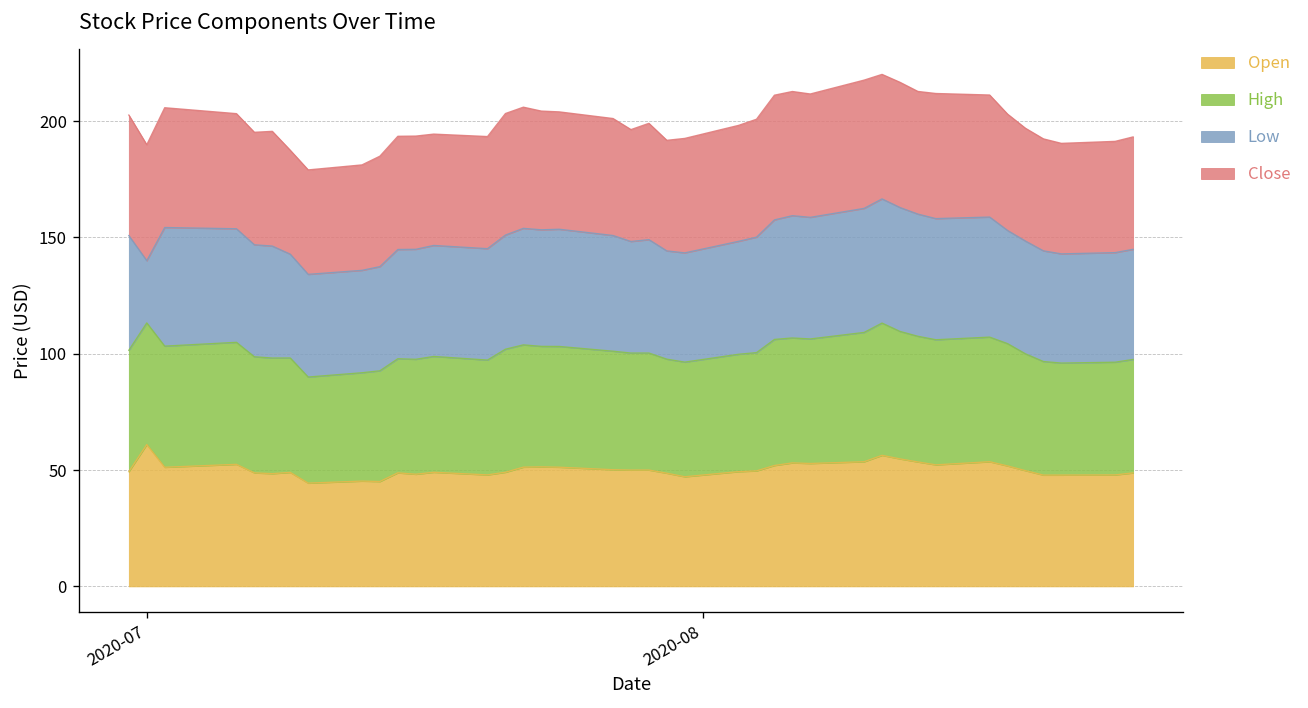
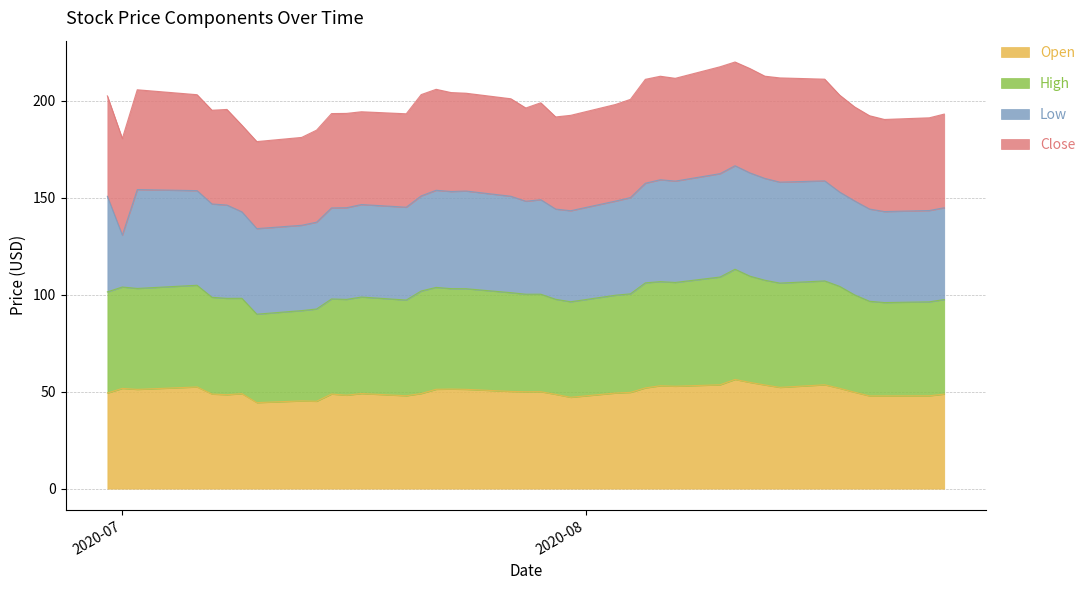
  {
    "Open": {
-     "2020-07": 61
+     "2020-07": 52
    },
    "High": {
      "2020-07": 52
    },
    "Low": {
      "2020-07": 27
    },
    "Close": {
      "2020-07": 50
    }
  }
